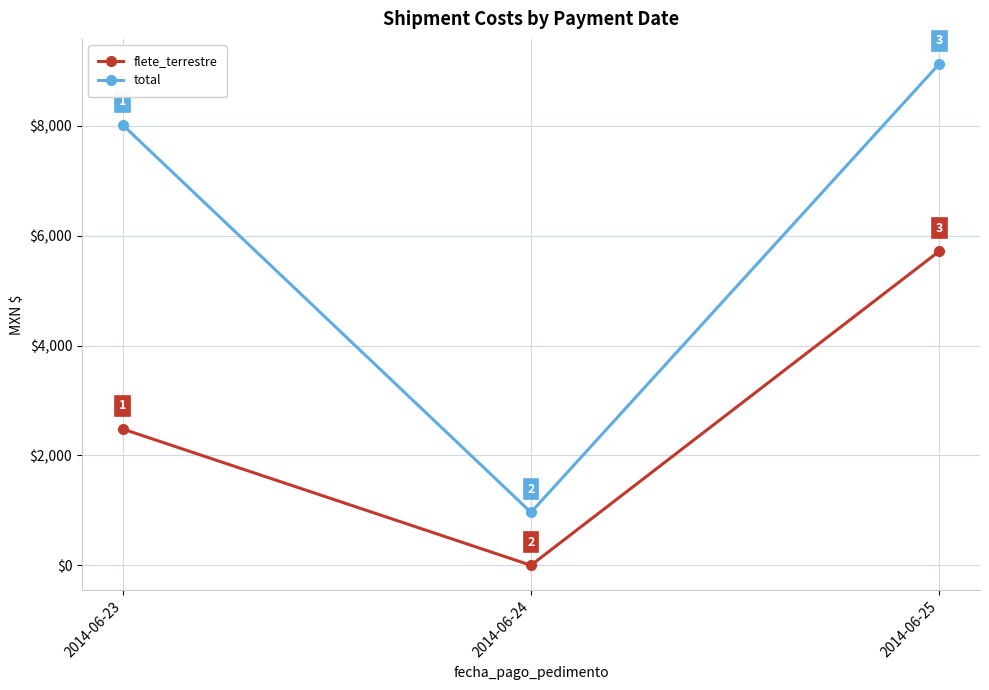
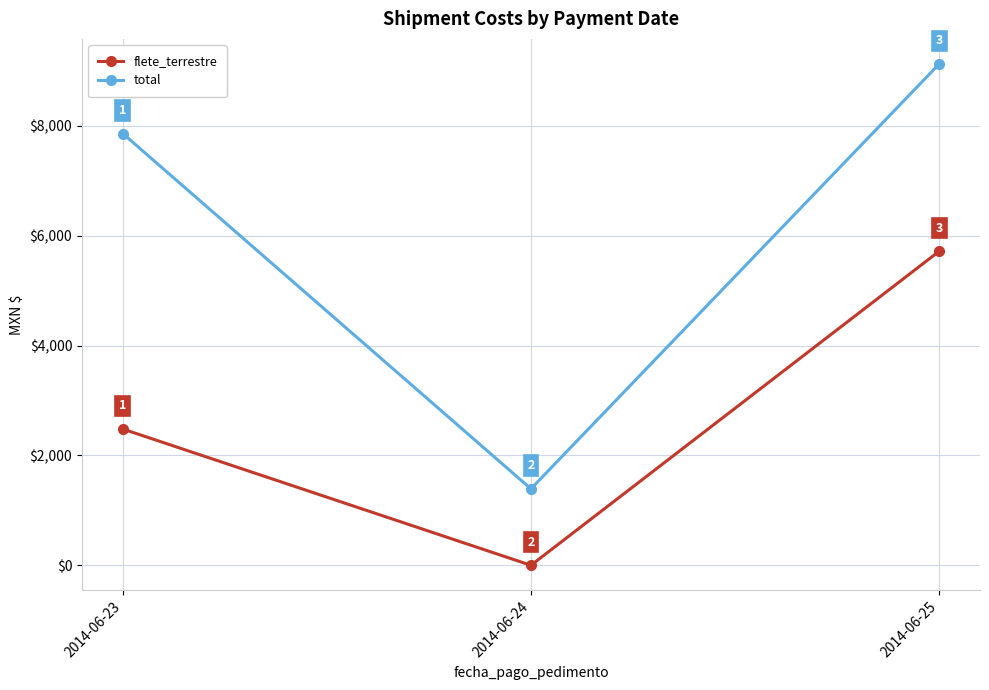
  {
    "total": {
-     "2014-06-23": "$8,000",
-     "2014-06-24": "$1,000"
+     "2014-06-23": "$7,900",
+     "2014-06-24": "$1,400"
    }
  }
